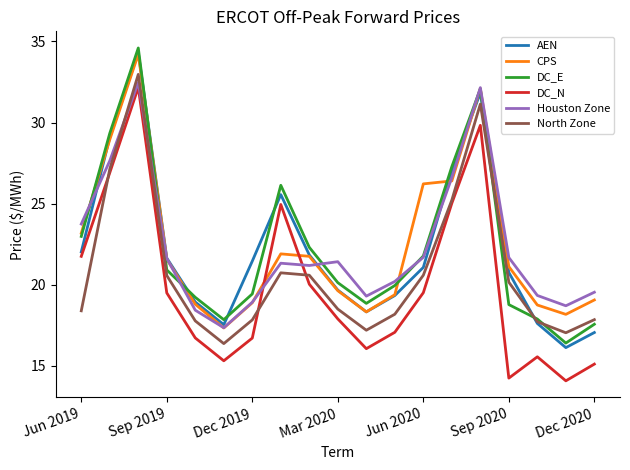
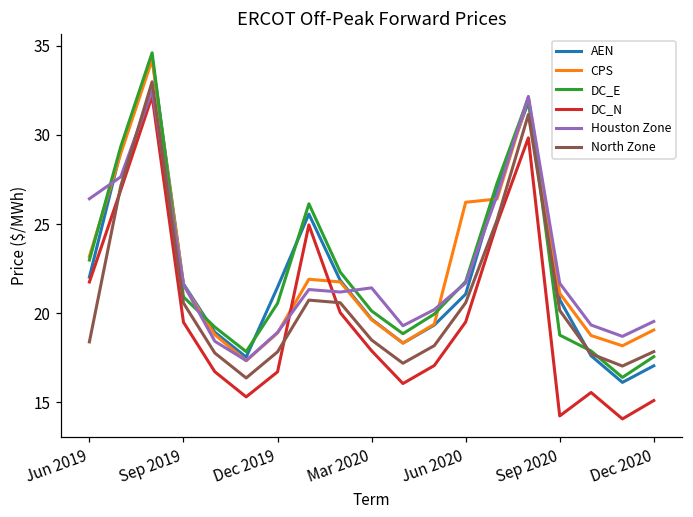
  {
    "AEN": {
      "Jun 2019": 22.0,
      "Dec 2019": 21.5,
      "Jun 2020": 21.1,
      "Sep 2020": 20.8,
      "Dec 2020": 17.1
    },
    "CPS": {
      "Jun 2019": 23.2,
      "Jun 2020": 26.2,
      "Sep 2020": 21.1,
      "Dec 2020": 19.1
    },
    "DC_E": {
      "Jun 2019": 23.0,
      "Sep 2019": 20.9,
-     "Dec 2019": 19.4,
+     "Dec 2019": 20.6,
      "Mar 2020": 20.1,
      "Sep 2020": 18.8,
      "Dec 2020": 17.6
    },
    "DC_N": {
      "Jun 2019": 21.8,
      "Sep 2019": 19.5,
      "Dec 2019": 16.7,
      "Mar 2020": 17.9,
      "Jun 2020": 19.5,
      "Sep 2020": 14.2,
      "Dec 2020": 15.1
    },
    "Houston Zone": {
-     "Jun 2019": 23.7,
+     "Jun 2019": 26.4,
      "Mar 2020": 21.4,
      "Sep 2020": 21.7,
      "Dec 2020": 19.5
    },
    "North Zone": {
      "Jun 2019": 18.4,
      "Sep 2019": 20.6,
      "Dec 2019": 17.8,
      "Mar 2020": 18.5,
      "Jun 2020": 20.6,
      "Sep 2020": 20.2,
      "Dec 2020": 17.8
    }
  }
